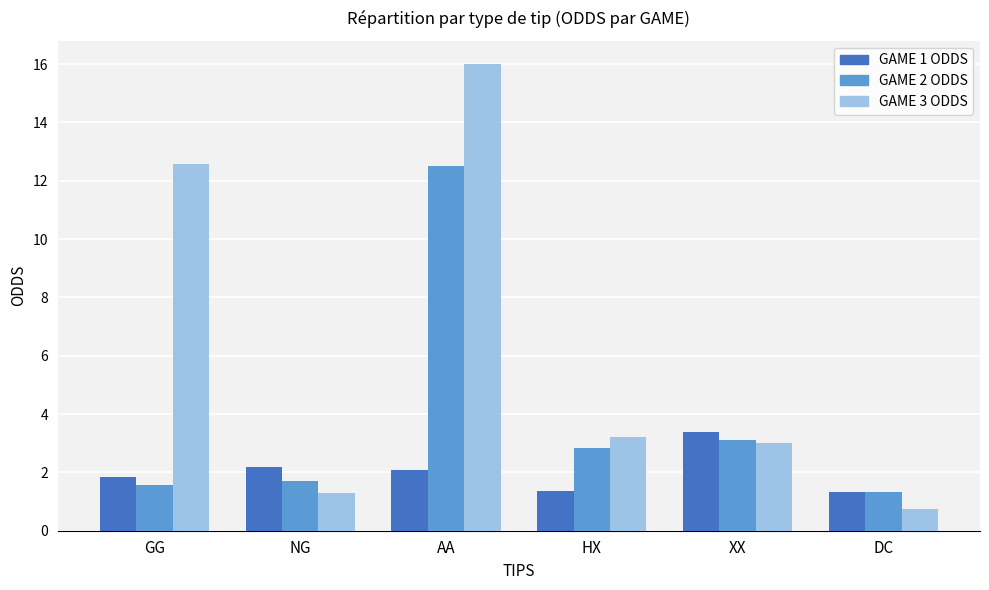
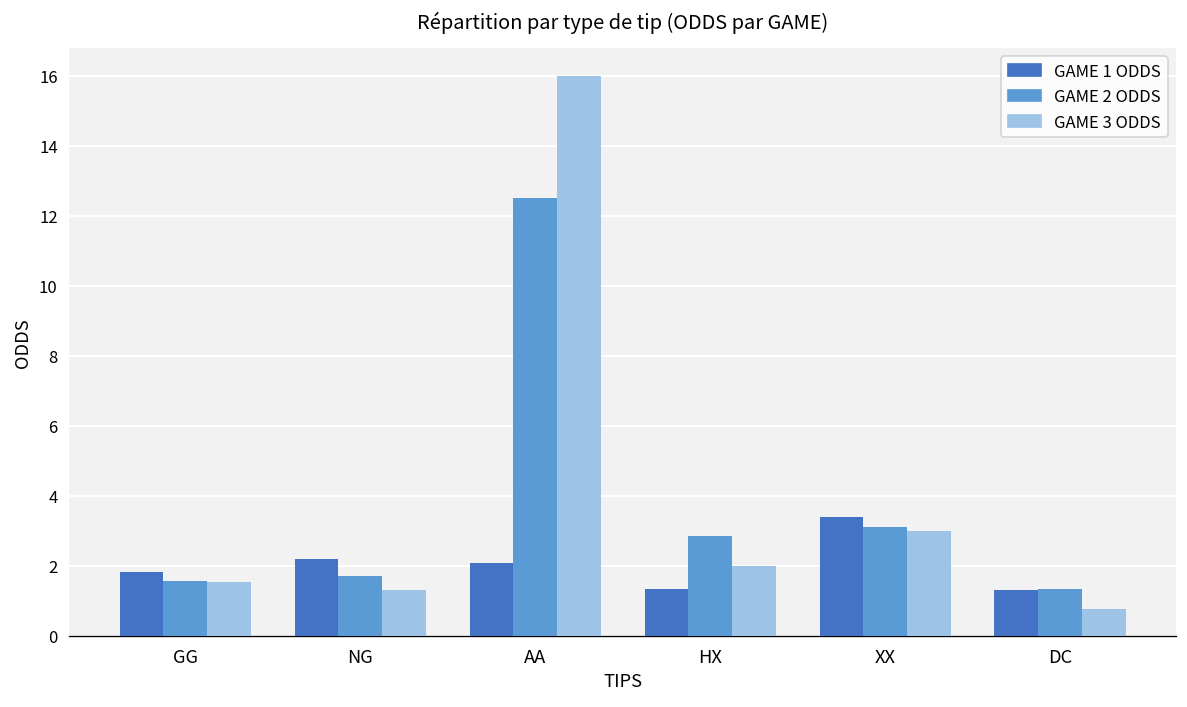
  {
    "GAME 3 ODDS": {
-     "GG": 12.6,
+     "GG": 1.6,
      "NG": 1.3,
      "AA": 16.0,
-     "HX": 3.2,
+     "HX": 2.0,
      "XX": 3.0,
      "DC": 0.8
    }
  }
